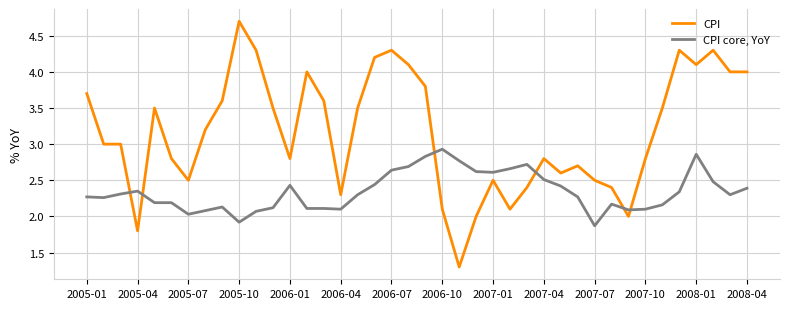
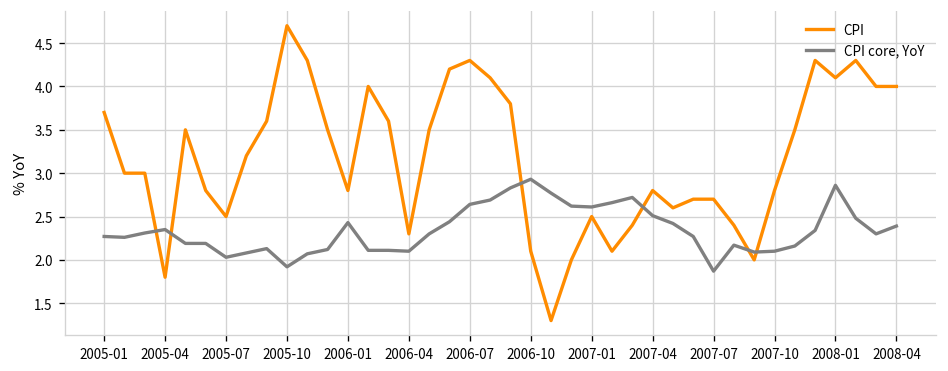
  {
    "CPI": {
      "2005-01": 3.7,
      "2005-04": 1.8,
      "2005-07": 2.5,
      "2005-10": 4.7,
      "2006-01": 2.8,
      "2006-04": 2.3,
      "2006-07": 4.3,
      "2006-10": 2.1,
      "2007-01": 2.5,
      "2007-04": 2.8,
-     "2007-07": 2.5,
+     "2007-07": 2.7,
      "2007-10": 2.8,
      "2008-01": 4.1,
      "2008-04": 4.0
    },
    "CPI core, YoY": {
      "2005-01": 2.3,
      "2005-04": 2.4,
      "2005-07": 2.0,
      "2005-10": 1.9,
      "2006-01": 2.4,
      "2006-04": 2.1,
      "2006-07": 2.6,
      "2006-10": 2.9,
      "2007-01": 2.6,
      "2007-04": 2.5,
      "2007-07": 1.9,
      "2007-10": 2.1,
      "2008-01": 2.9,
      "2008-04": 2.4
    }
  }
